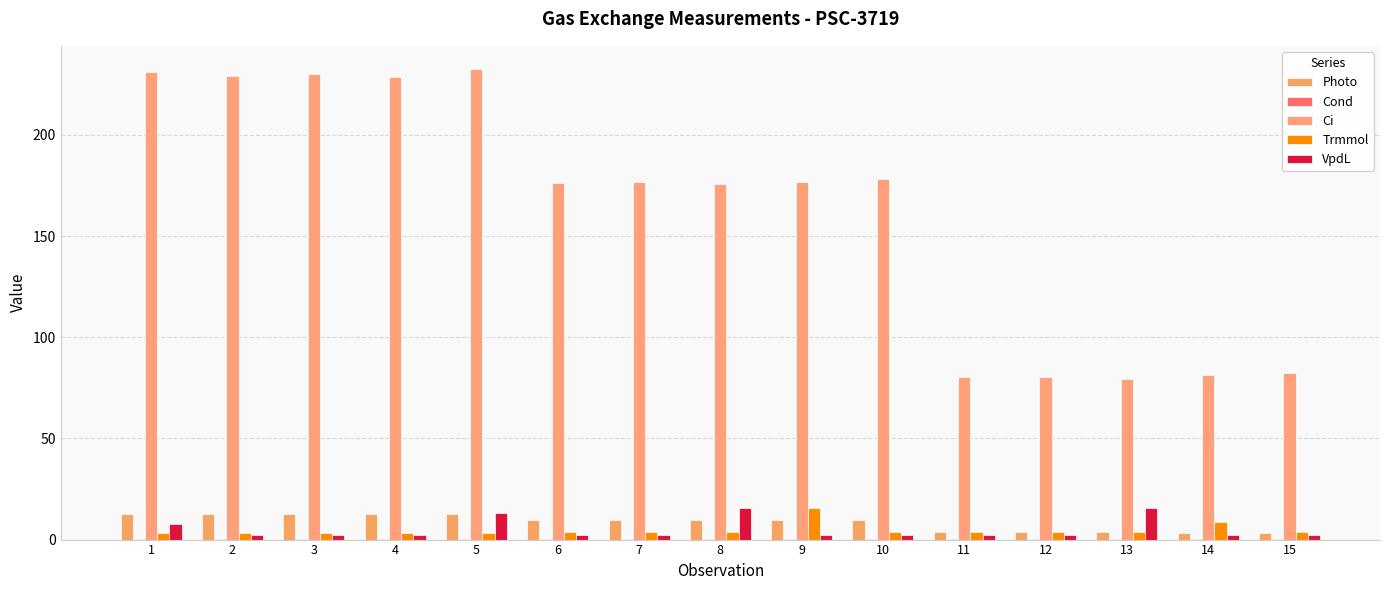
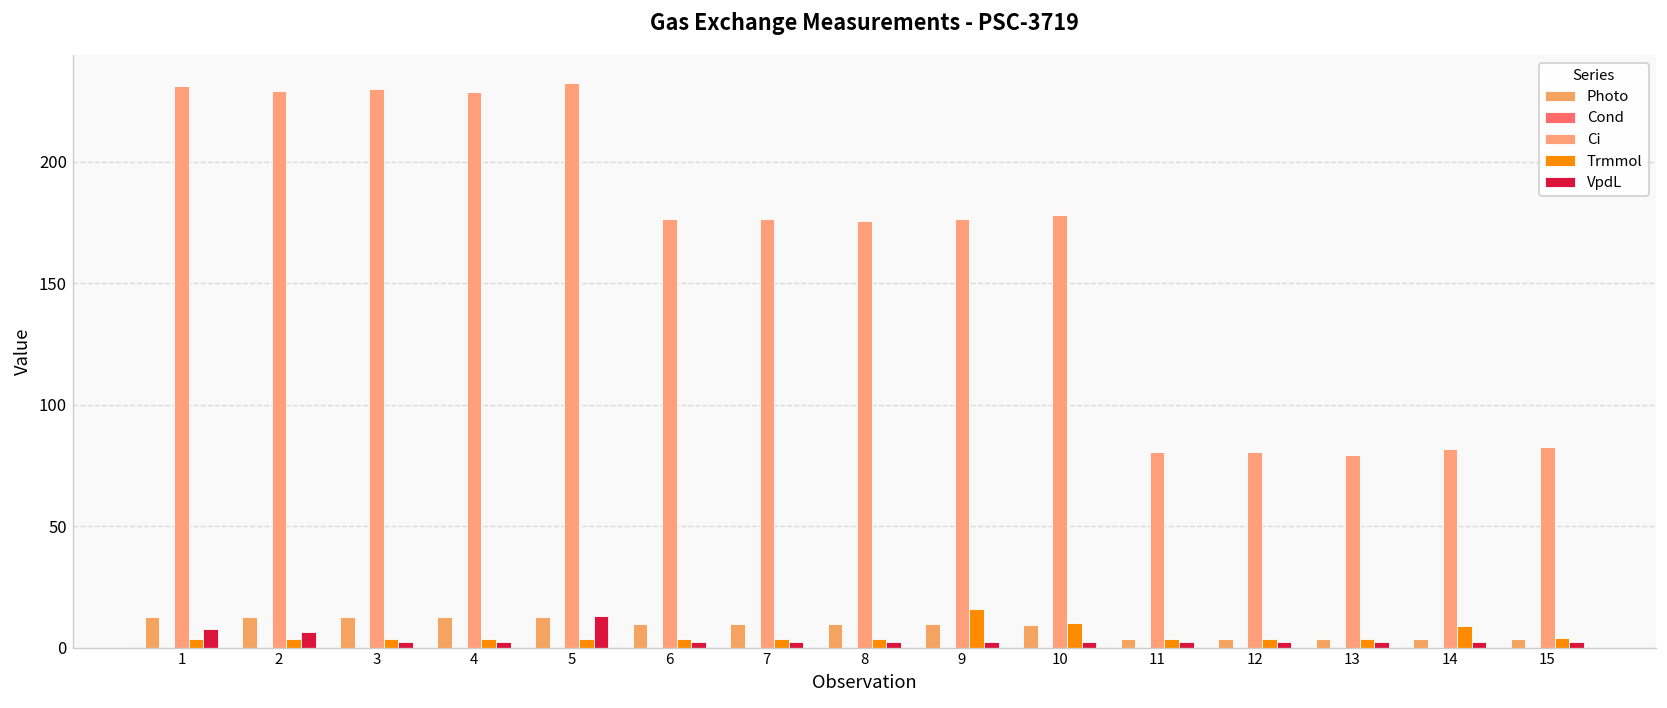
  {
    "Trmmol": {
      "1": 3,
      "2": 3,
      "3": 3,
      "4": 3,
      "5": 3,
      "6": 4,
      "7": 4,
      "8": 4,
      "9": 16,
-     "10": 4,
+     "10": 10,
      "11": 4,
      "12": 4,
      "13": 4,
      "14": 9,
      "15": 4
    },
    "VpdL": {
      "1": 8,
-     "2": 2,
+     "2": 6,
      "3": 2,
      "4": 2,
      "5": 13,
      "6": 2,
      "7": 2,
-     "8": 16,
+     "8": 2,
      "9": 2,
      "10": 2,
      "11": 2,
      "12": 2,
-     "13": 15,
+     "13": 2,
      "14": 2,
      "15": 2
    }
  }
